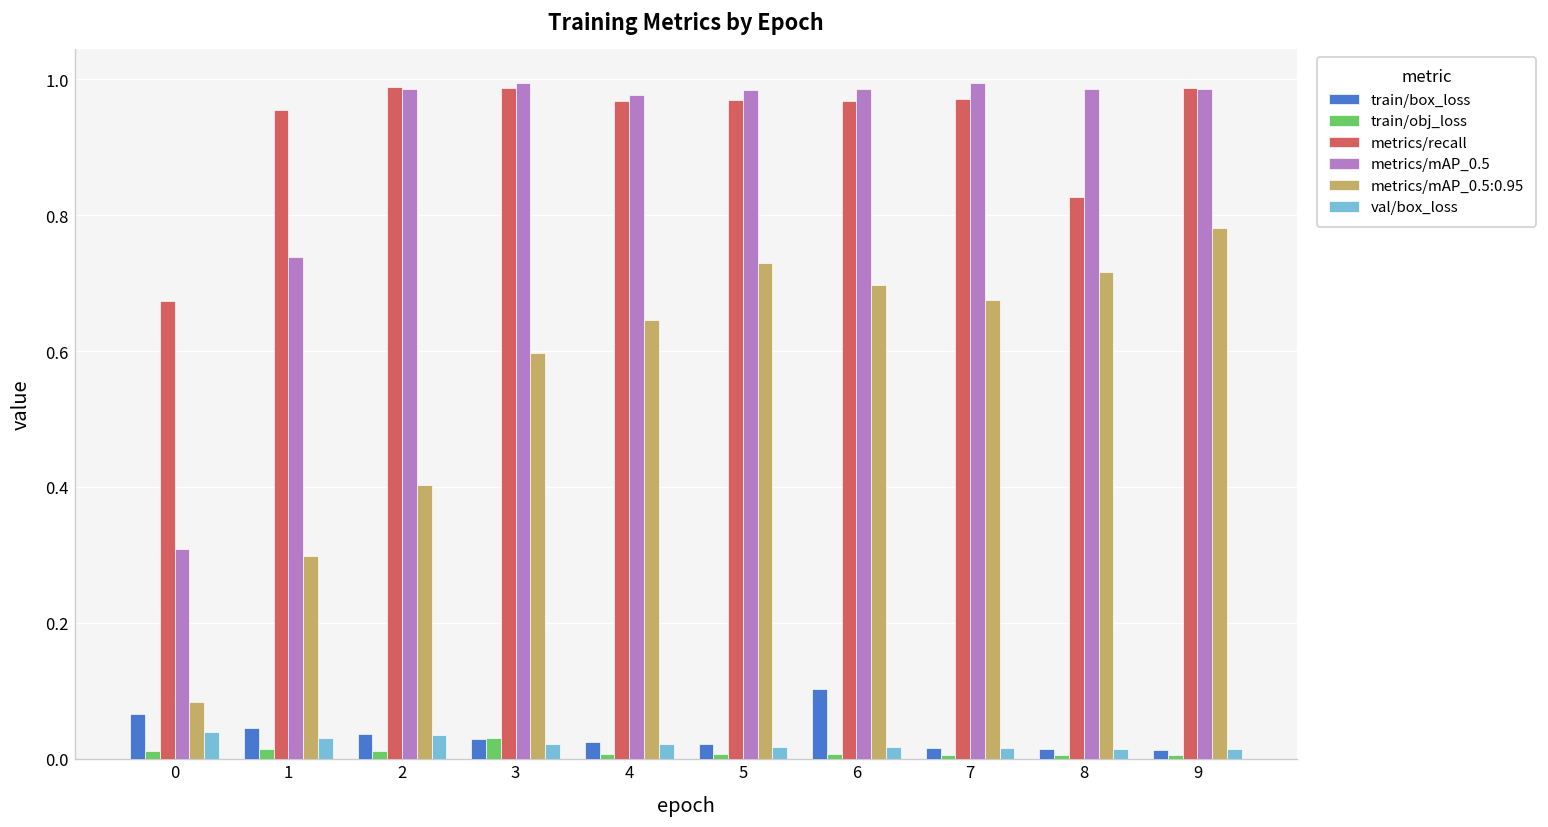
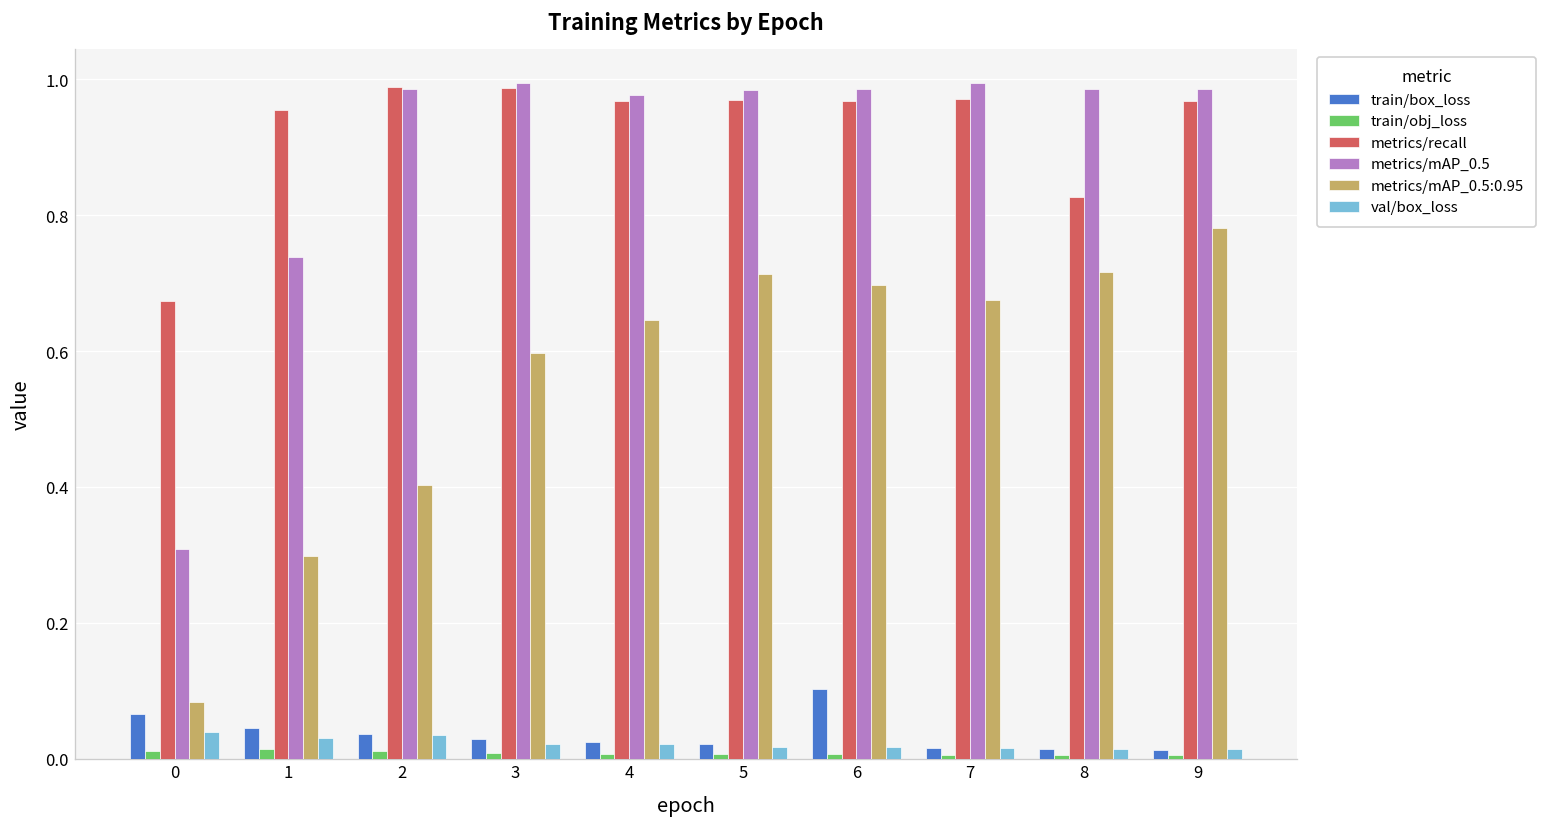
  {
    "train/box_loss": {
      "0": 0.07,
      "1": 0.04,
      "2": 0.04,
      "3": 0.03,
      "4": 0.02,
      "5": 0.02,
      "6": 0.10,
      "7": 0.02,
      "8": 0.01,
      "9": 0.01
    },
    "train/obj_loss": {
      "0": 0.01,
      "1": 0.01,
      "2": 0.01,
-     "3": 0.03,
+     "3": 0.01,
      "4": 0.01,
      "5": 0.01,
      "6": 0.01,
      "7": 0.01,
      "8": 0.01,
      "9": 0.01
    },
    "metrics/recall": {
      "0": 0.67,
      "1": 0.95,
      "2": 0.99,
      "3": 0.99,
      "4": 0.97,
      "5": 0.97,
      "6": 0.97,
      "7": 0.97,
      "8": 0.83,
-     "9": 0.99
+     "9": 0.97
    },
    "metrics/mAP_0.5": {
      "0": 0.31,
      "1": 0.74,
      "2": 0.99,
      "3": 0.99,
      "4": 0.98,
      "5": 0.98,
      "6": 0.99,
      "7": 0.99,
      "8": 0.99,
      "9": 0.99
    },
    "metrics/mAP_0.5:0.95": {
      "0": 0.08,
      "1": 0.30,
      "2": 0.40,
      "3": 0.60,
      "4": 0.65,
-     "5": 0.73,
+     "5": 0.71,
      "6": 0.70,
      "7": 0.68,
      "8": 0.72,
      "9": 0.78
    },
    "val/box_loss": {
      "0": 0.04,
      "1": 0.03,
      "2": 0.03,
      "3": 0.02,
      "4": 0.02,
      "5": 0.02,
      "6": 0.02,
      "7": 0.02,
      "8": 0.01,
      "9": 0.01
    }
  }
